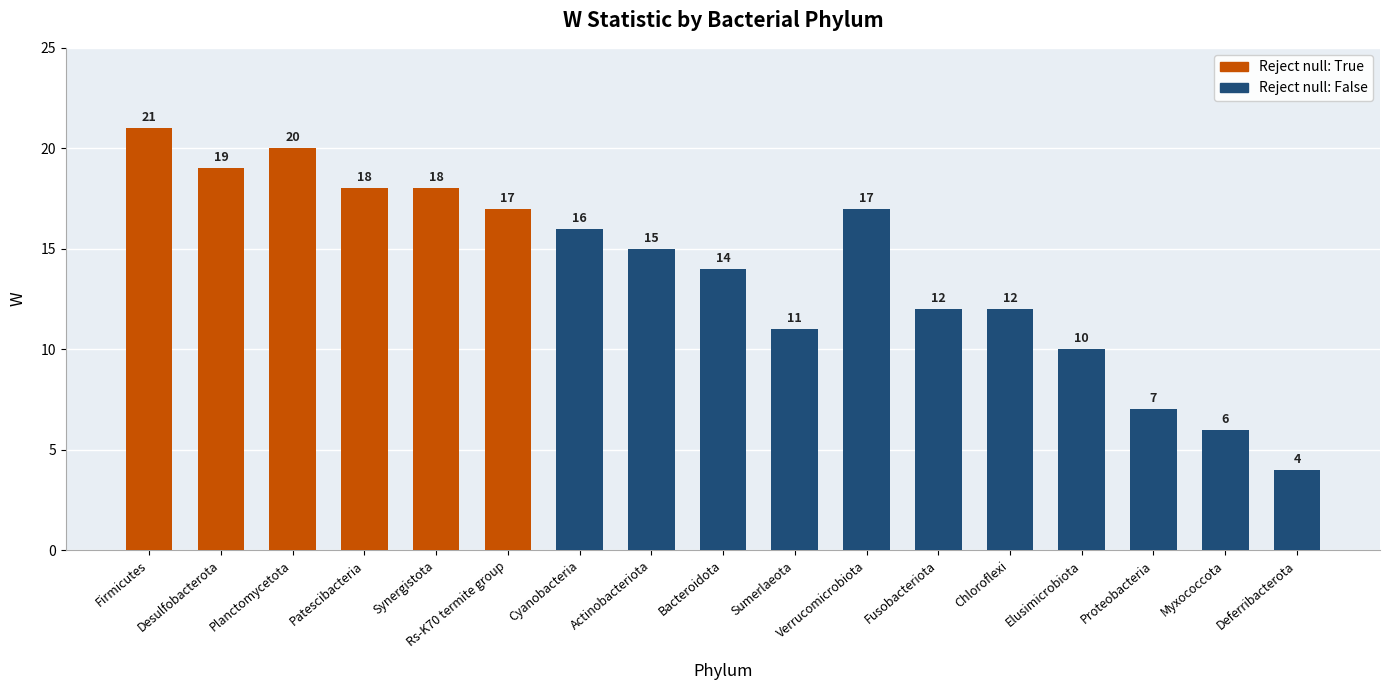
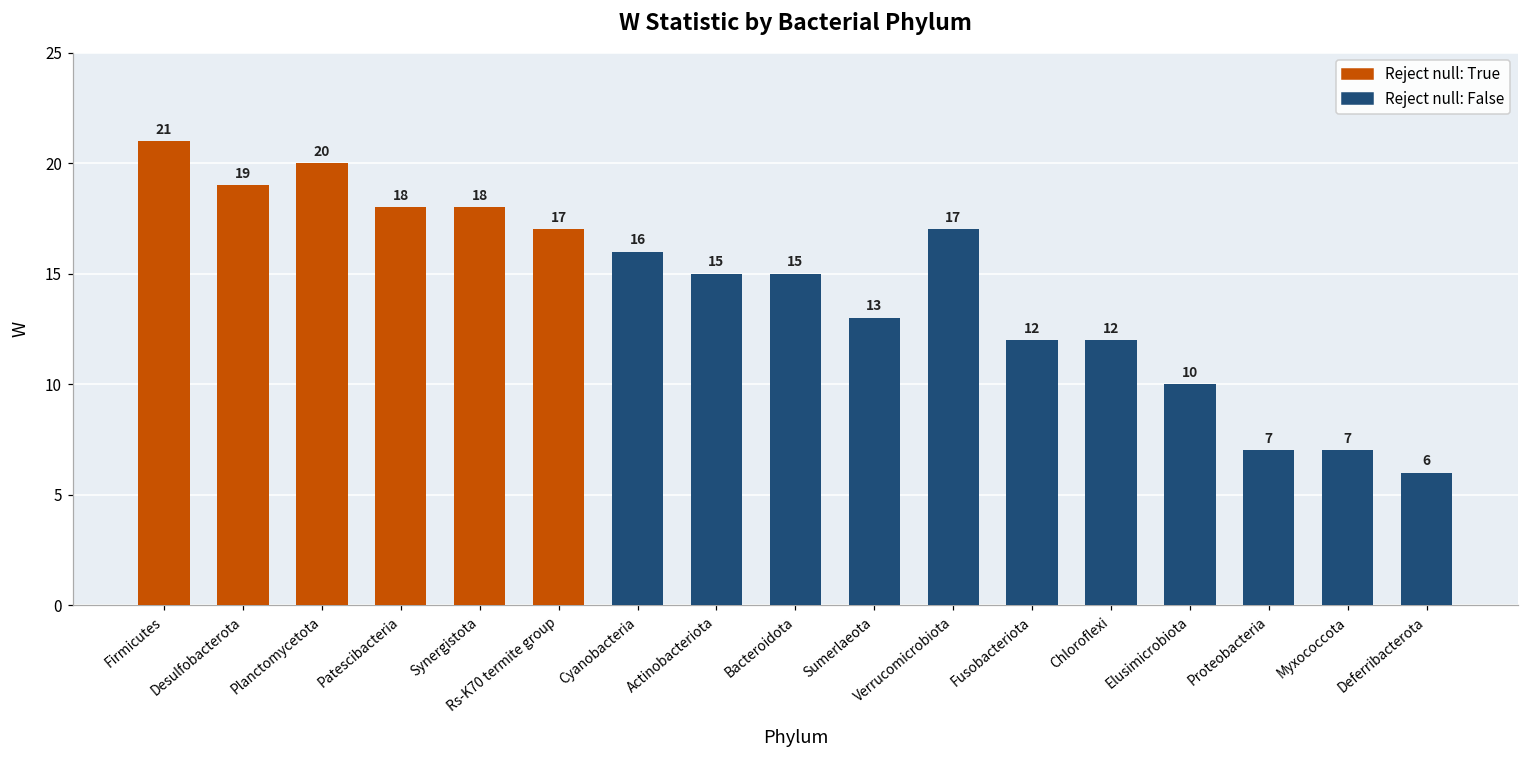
  {
    "Reject null: True": {
      "Firmicutes": 21,
      "Desulfobacterota": 19,
      "Planctomycetota": 20,
      "Patescibacteria": 18,
      "Synergistota": 18,
      "Rs-K70 termite group": 17
    },
    "Reject null: False": {
      "Cyanobacteria": 16,
      "Actinobacteriota": 15,
-     "Bacteroidota": 14,
-     "Sumerlaeota": 11,
+     "Bacteroidota": 15,
+     "Sumerlaeota": 13,
      "Verrucomicrobiota": 17,
      "Fusobacteriota": 12,
      "Chloroflexi": 12,
      "Elusimicrobiota": 10,
      "Proteobacteria": 7,
-     "Myxococcota": 6,
-     "Deferribacterota": 4
+     "Myxococcota": 7,
+     "Deferribacterota": 6
    }
  }
